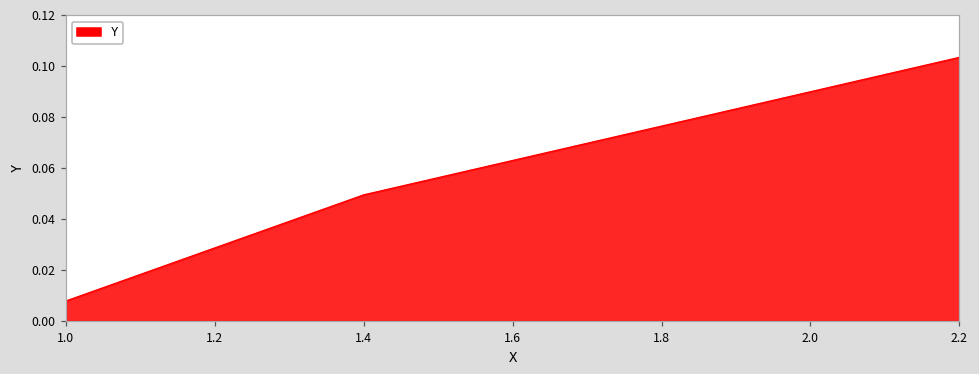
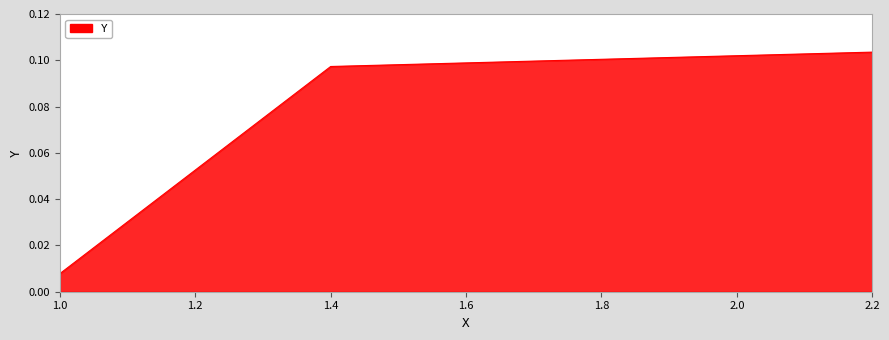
  {
    "1.0": 0.008,
-   "1.4": 0.050,
+   "1.4": 0.097,
    "2.2": 0.104
  }
